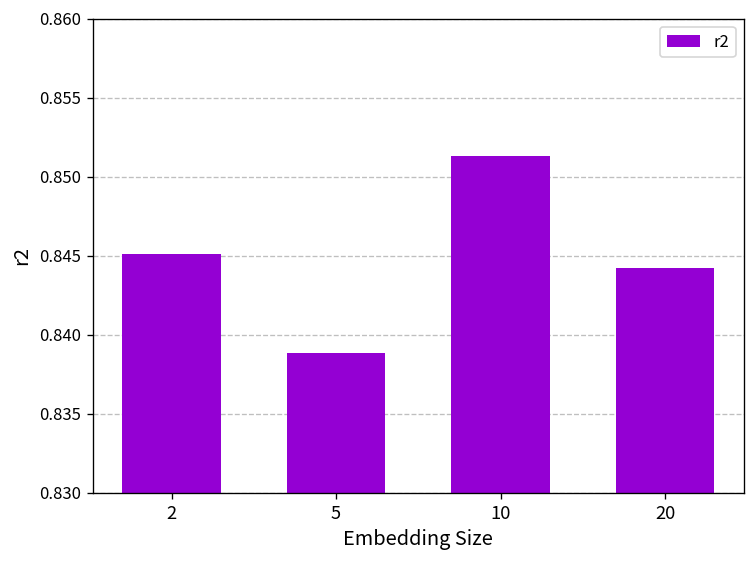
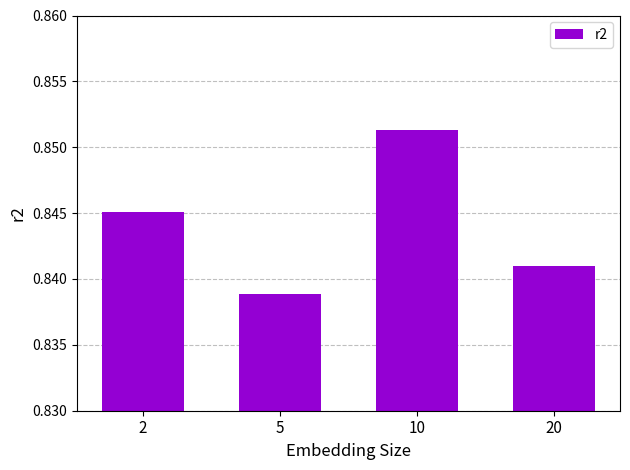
  {
    "2": 0.8451,
    "5": 0.8389,
    "10": 0.8513,
-   "20": 0.8442
+   "20": 0.8410
  }
